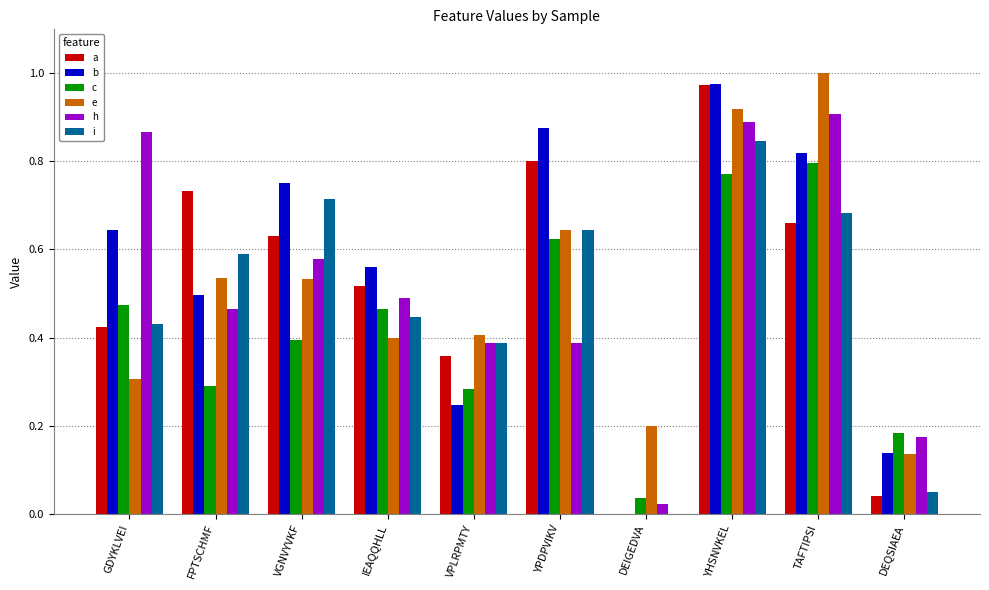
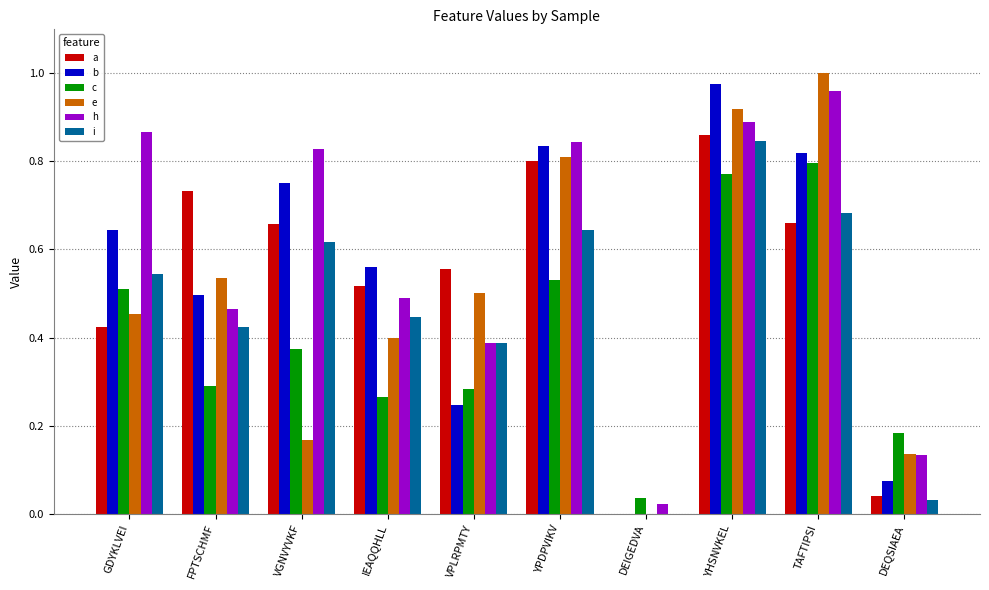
  {
    "a": {
      "GDYKLVEI": 0.42,
      "FPTSCHMF": 0.73,
-     "VGNVYVKF": 0.63,
+     "VGNVYVKF": 0.66,
      "IEAQQHLL": 0.52,
-     "VPLRPMTY": 0.36,
+     "VPLRPMTY": 0.56,
      "YPDPVIKV": 0.80,
      "DEIGEDVA": 0.00,
-     "YHSNVKEL": 0.97,
+     "YHSNVKEL": 0.86,
      "TAFTIPSI": 0.66,
      "DEQSIAEA": 0.04
    },
    "b": {
      "GDYKLVEI": 0.65,
      "FPTSCHMF": 0.50,
      "VGNVYVKF": 0.75,
      "IEAQQHLL": 0.56,
      "VPLRPMTY": 0.25,
-     "YPDPVIKV": 0.87,
+     "YPDPVIKV": 0.84,
      "DEIGEDVA": 0.00,
      "YHSNVKEL": 0.98,
      "TAFTIPSI": 0.82,
-     "DEQSIAEA": 0.14
+     "DEQSIAEA": 0.07
    },
    "c": {
-     "GDYKLVEI": 0.47,
+     "GDYKLVEI": 0.51,
      "FPTSCHMF": 0.29,
-     "VGNVYVKF": 0.39,
-     "IEAQQHLL": 0.47,
+     "VGNVYVKF": 0.37,
+     "IEAQQHLL": 0.27,
      "VPLRPMTY": 0.28,
-     "YPDPVIKV": 0.62,
+     "YPDPVIKV": 0.53,
      "DEIGEDVA": 0.04,
      "YHSNVKEL": 0.77,
      "TAFTIPSI": 0.80,
      "DEQSIAEA": 0.18
    },
    "e": {
-     "GDYKLVEI": 0.31,
+     "GDYKLVEI": 0.45,
      "FPTSCHMF": 0.54,
-     "VGNVYVKF": 0.53,
+     "VGNVYVKF": 0.17,
      "IEAQQHLL": 0.40,
-     "VPLRPMTY": 0.41,
-     "YPDPVIKV": 0.65,
-     "DEIGEDVA": 0.2,
+     "VPLRPMTY": 0.50,
+     "YPDPVIKV": 0.81,
+     "DEIGEDVA": 0.0,
      "YHSNVKEL": 0.92,
      "TAFTIPSI": 1.00,
      "DEQSIAEA": 0.14
    },
    "h": {
      "GDYKLVEI": 0.87,
      "FPTSCHMF": 0.47,
-     "VGNVYVKF": 0.58,
+     "VGNVYVKF": 0.83,
      "IEAQQHLL": 0.49,
      "VPLRPMTY": 0.39,
-     "YPDPVIKV": 0.39,
+     "YPDPVIKV": 0.84,
      "DEIGEDVA": 0.02,
      "YHSNVKEL": 0.89,
-     "TAFTIPSI": 0.91,
-     "DEQSIAEA": 0.17
+     "TAFTIPSI": 0.96,
+     "DEQSIAEA": 0.13
    },
    "i": {
-     "GDYKLVEI": 0.43,
-     "FPTSCHMF": 0.59,
-     "VGNVYVKF": 0.72,
+     "GDYKLVEI": 0.54,
+     "FPTSCHMF": 0.42,
+     "VGNVYVKF": 0.62,
      "IEAQQHLL": 0.45,
      "VPLRPMTY": 0.39,
      "YPDPVIKV": 0.64,
      "DEIGEDVA": 0.00,
      "YHSNVKEL": 0.85,
      "TAFTIPSI": 0.68,
-     "DEQSIAEA": 0.05
+     "DEQSIAEA": 0.03
    }
  }
